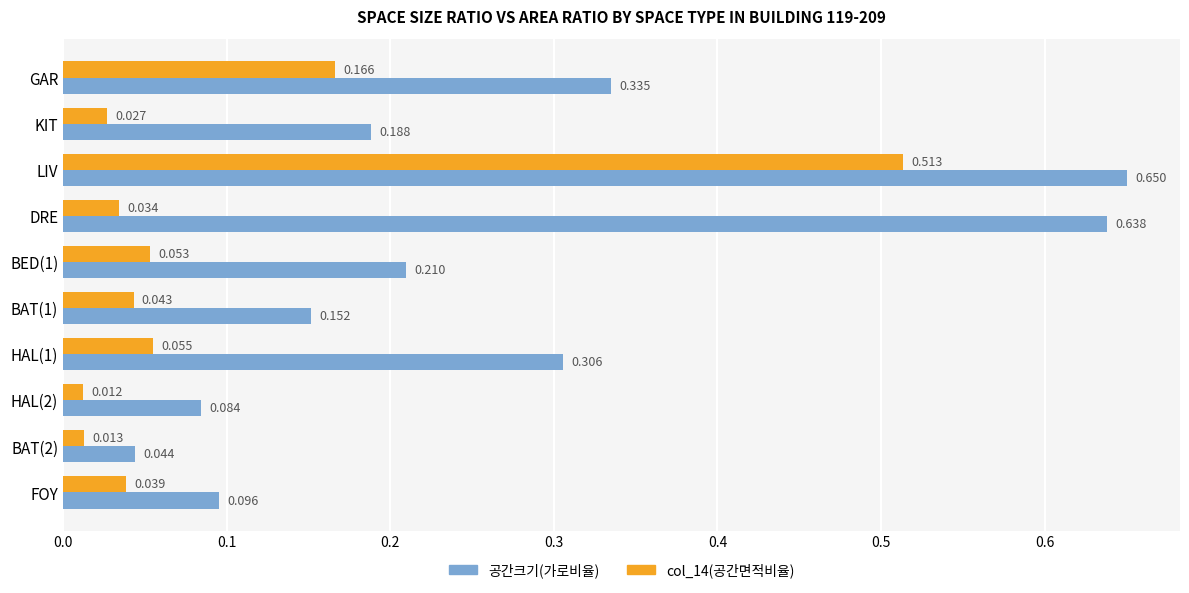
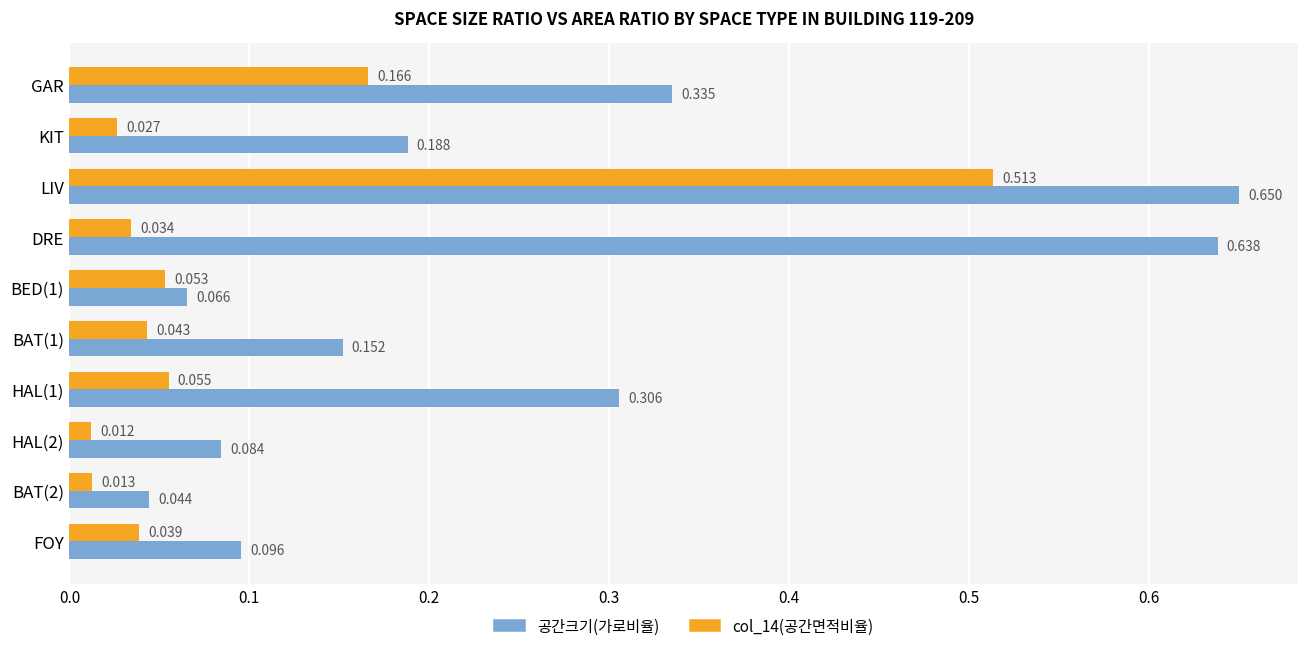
  {
    "공간크기(가로비율)": {
      "GAR": 0.335,
      "KIT": 0.188,
      "LIV": 0.650,
      "DRE": 0.638,
-     "BED(1)": 0.210,
+     "BED(1)": 0.066,
      "BAT(1)": 0.152,
      "HAL(1)": 0.306,
      "HAL(2)": 0.084,
      "BAT(2)": 0.044,
      "FOY": 0.096
    },
    "col_14(공간면적비율)": {
      "GAR": 0.166,
      "KIT": 0.027,
      "LIV": 0.513,
      "DRE": 0.034,
      "BED(1)": 0.053,
      "BAT(1)": 0.043,
      "HAL(1)": 0.055,
      "HAL(2)": 0.012,
      "BAT(2)": 0.013,
      "FOY": 0.039
    }
  }
